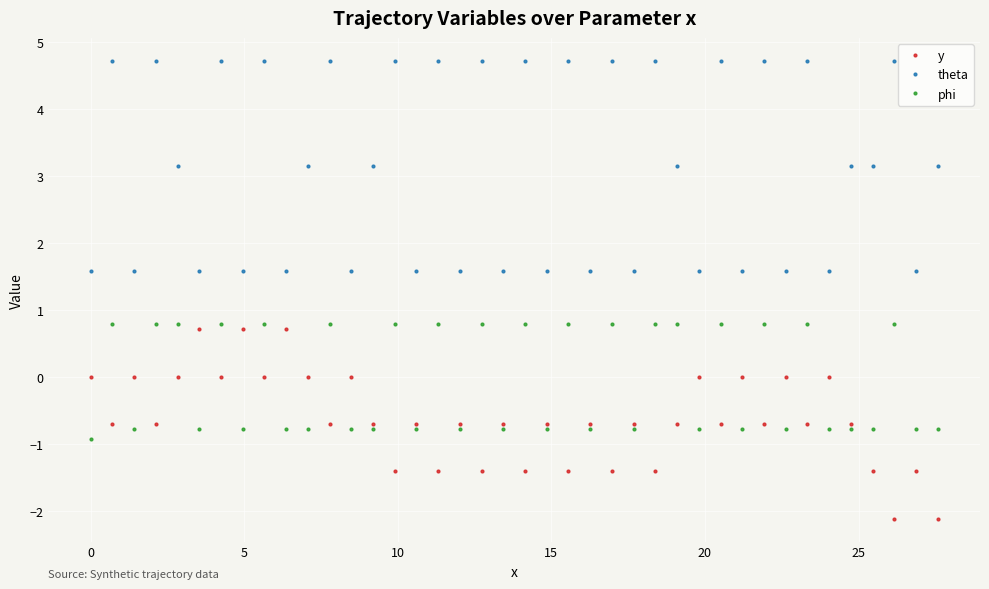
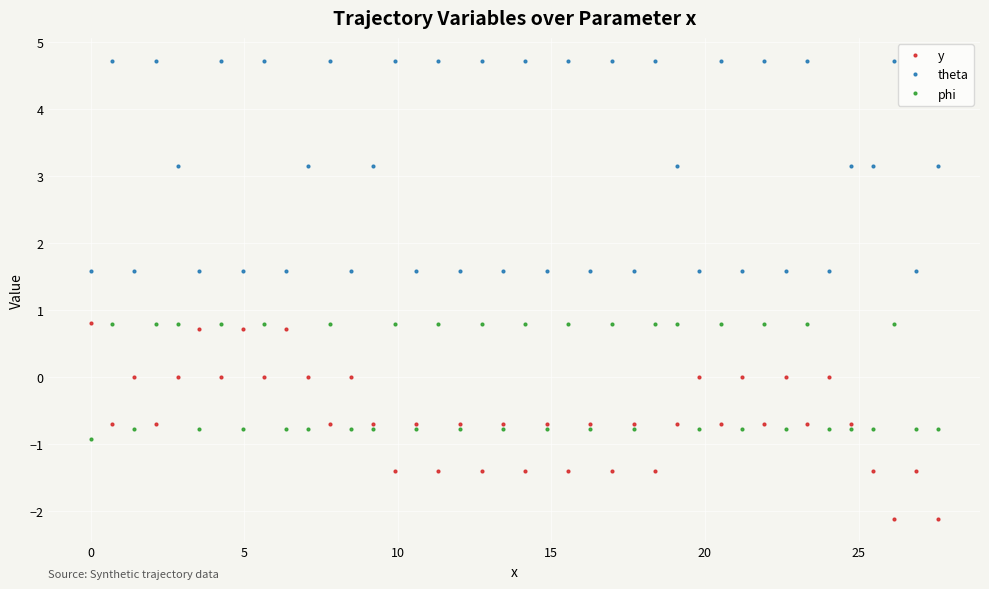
  {
    "y": {
-     "0": 0.0
+     "0": 0.8
    },
    "theta": {
      "0": 1.6
    },
    "phi": {
      "0": -0.9
    }
  }
